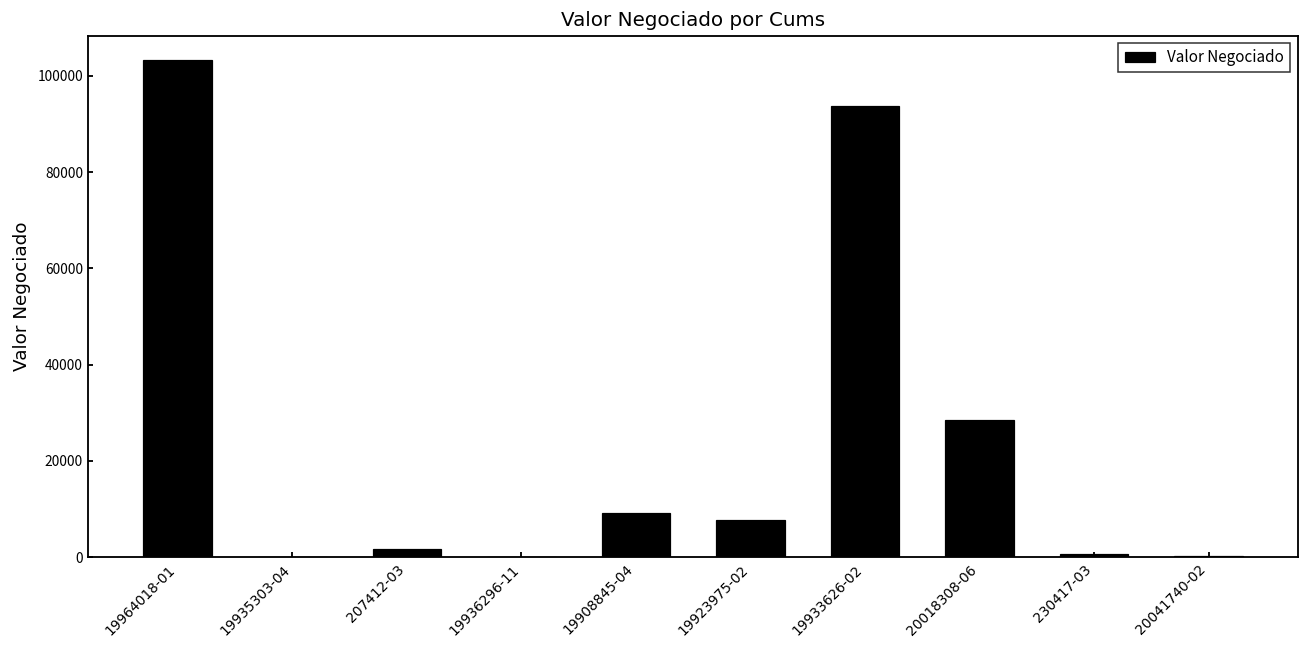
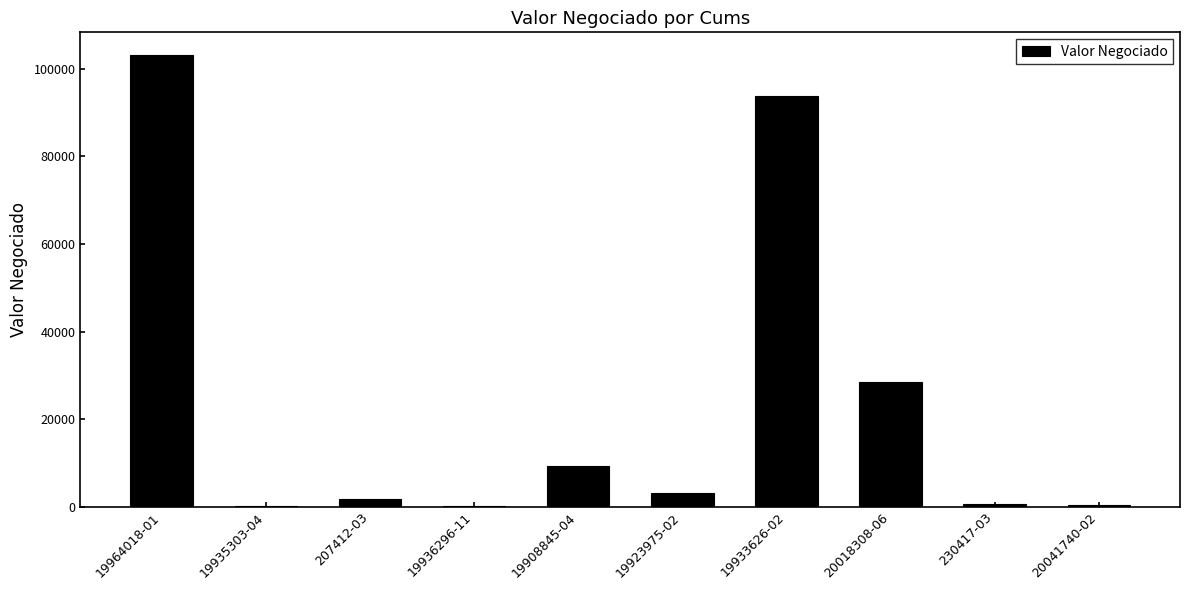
  {
    "19964018-01": 103000,
    "207412-03": 2000,
    "19908845-04": 9000,
-   "19923975-02": 8000,
+   "19923975-02": 3000,
    "19933626-02": 94000,
    "20018308-06": 28000,
    "230417-03": 1000
  }
